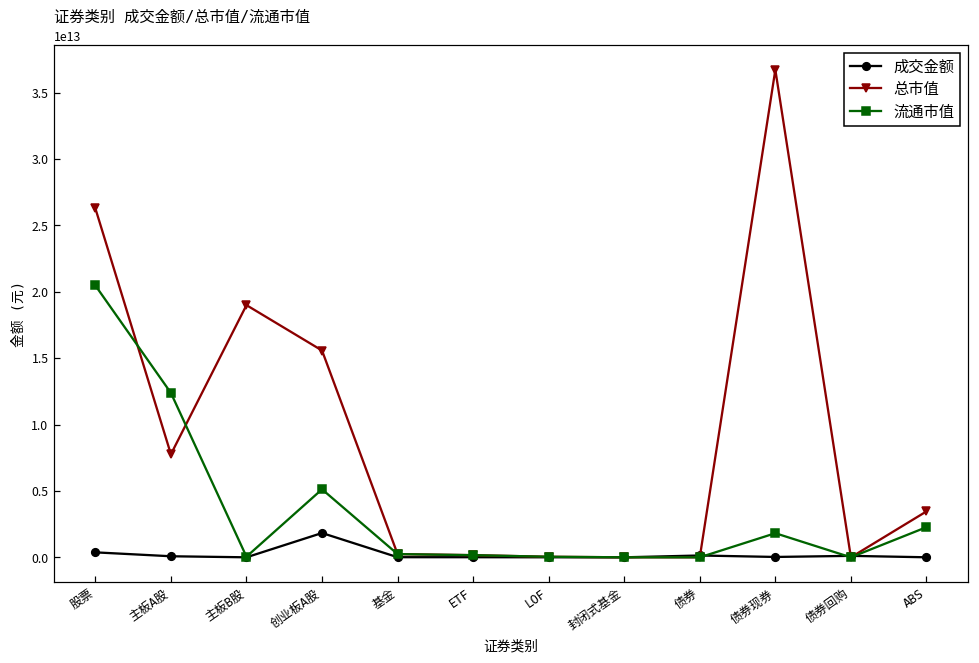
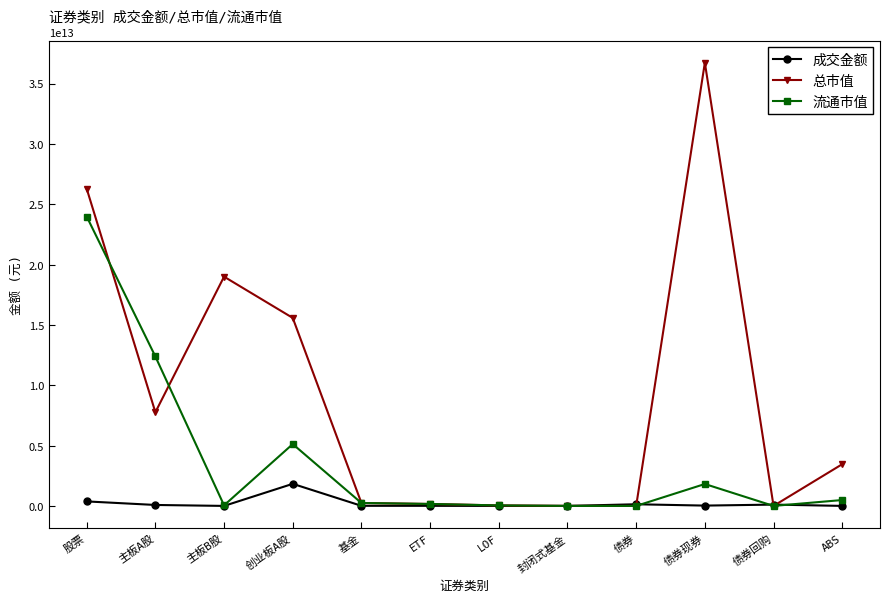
  {
    "成交金额": {
      "股票": 400000000000,
      "主板A股": 100000000000,
      "创业板A股": 1800000000000,
      "基金": 0,
      "债券现券": 0,
      "ABS": 0
    },
    "总市值": {
      "股票": 26300000000000,
      "主板A股": 7800000000000,
      "主板B股": 19000000000000,
      "创业板A股": 15600000000000,
      "债券现券": 36700000000000,
      "ABS": 3500000000000
    },
    "流通市值": {
-     "股票": 20500000000000,
+     "股票": 24000000000000,
      "主板A股": 12400000000000,
      "创业板A股": 5100000000000,
      "债券现券": 1800000000000,
-     "ABS": 2300000000000
+     "ABS": 500000000000
    }
  }
